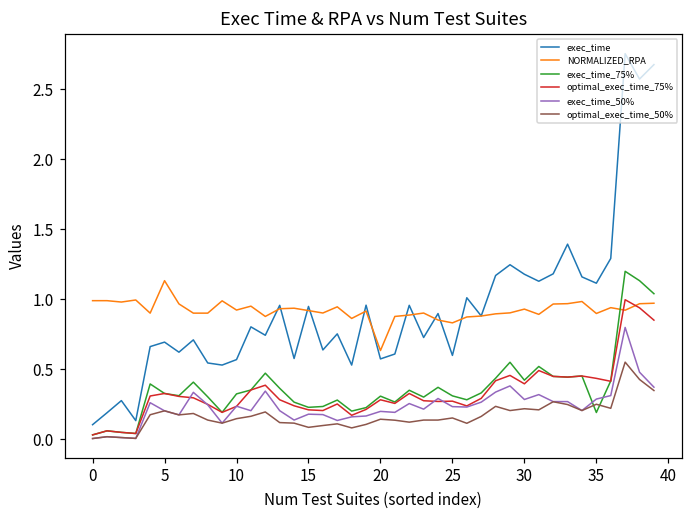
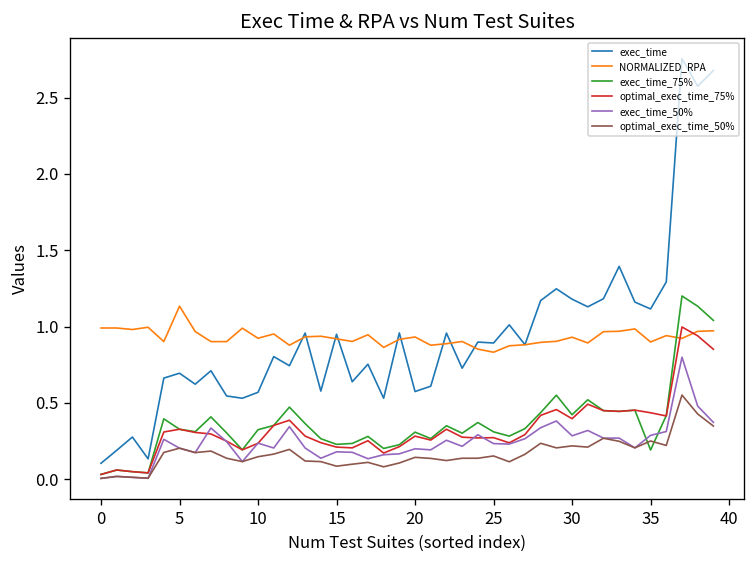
  {
    "exec_time": {
      "0": 0.10,
      "5": 0.69,
      "10": 0.57,
      "15": 0.95,
      "20": 0.57,
-     "25": 0.60,
+     "25": 0.89,
      "30": 1.18,
      "35": 1.12
    },
    "NORMALIZED_RPA": {
      "0": 0.99,
      "5": 1.13,
      "10": 0.92,
      "15": 0.92,
-     "20": 0.63,
+     "20": 0.93,
      "25": 0.83,
      "30": 0.93,
      "35": 0.90
    },
    "exec_time_75%": {
      "10": 0.32,
      "20": 0.31,
      "25": 0.31,
      "30": 0.42,
      "35": 0.19
    },
    "optimal_exec_time_75%": {
      "20": 0.28,
      "25": 0.27,
      "30": 0.40,
      "35": 0.44
    },
    "exec_time_50%": {
      "15": 0.18,
      "20": 0.20,
      "25": 0.23,
      "30": 0.28,
      "35": 0.29
    },
    "optimal_exec_time_50%": {
      "10": 0.15,
      "15": 0.09,
      "20": 0.14,
      "25": 0.15,
      "30": 0.22,
      "35": 0.25
    }
  }
